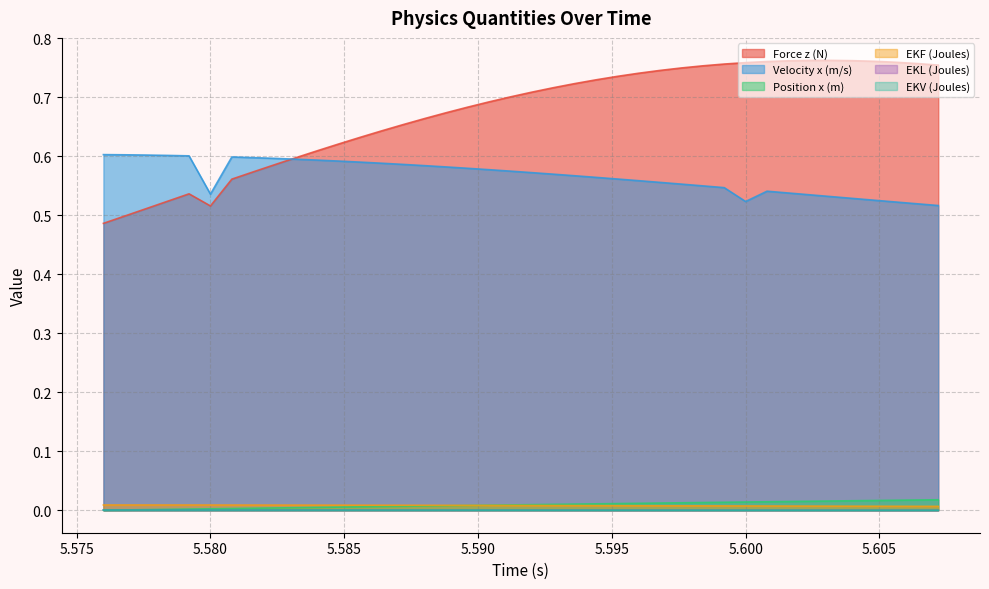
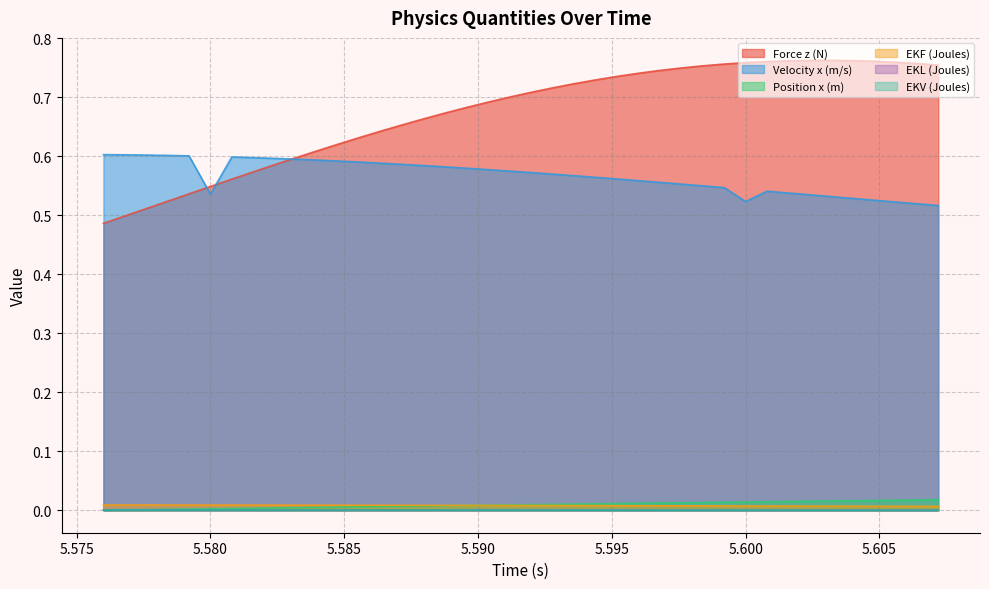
  {
    "Force z (N)": {
-     "5.580": 0.52
+     "5.580": 0.55
    },
    "Velocity x (m/s)": {
      "5.580": 0.54,
      "5.600": 0.52
    },
    "EKF (Joules)": {
      "5.580": 0.01,
      "5.600": 0.01
    }
  }
